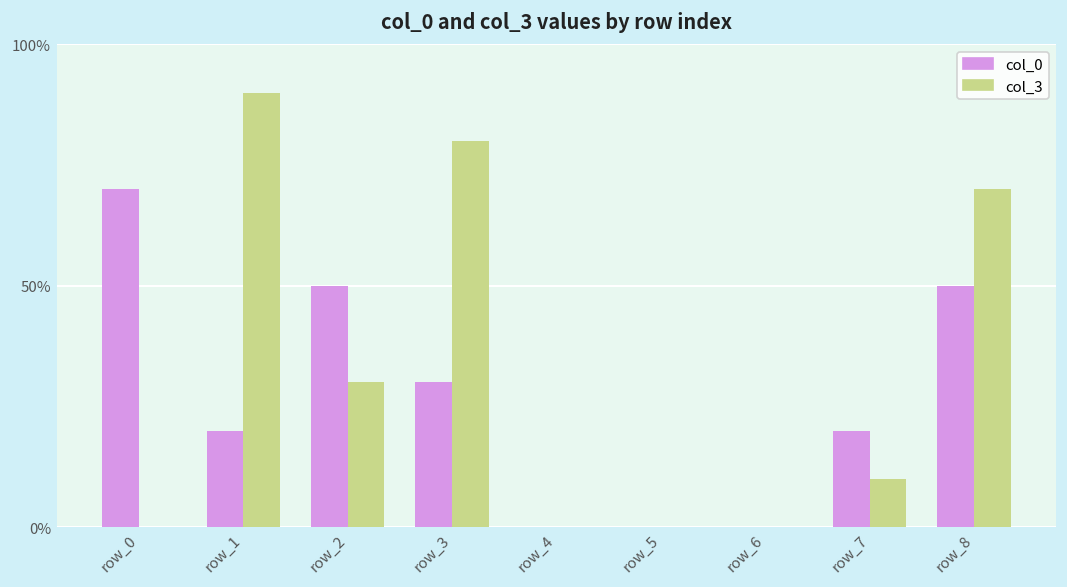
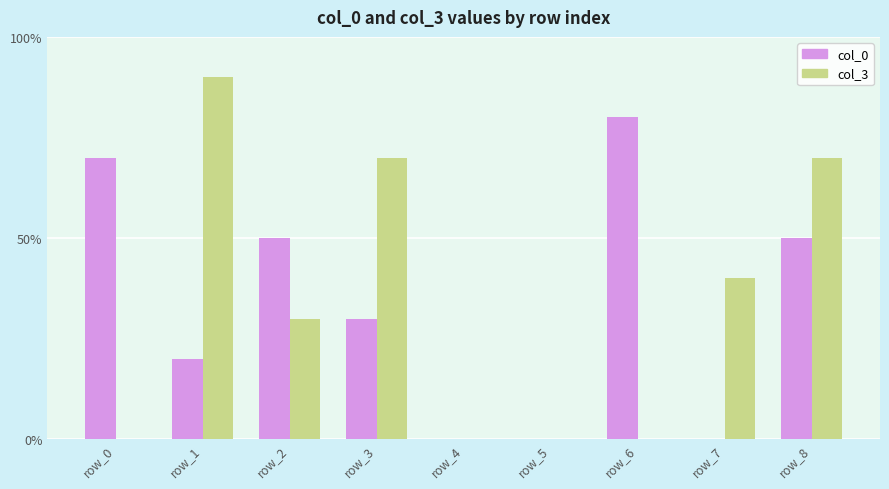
  {
    "col_0": {
      "row_0": "70%",
      "row_1": "20%",
      "row_2": "50%",
      "row_3": "30%",
      "row_4": "0%",
      "row_5": "0%",
-     "row_6": "0%",
-     "row_7": "20%",
+     "row_6": "80%",
+     "row_7": "0%",
      "row_8": "50%"
    },
    "col_3": {
      "row_0": "0%",
      "row_1": "90%",
      "row_2": "30%",
-     "row_3": "80%",
+     "row_3": "70%",
      "row_4": "0%",
      "row_5": "0%",
      "row_6": "0%",
-     "row_7": "10%",
+     "row_7": "40%",
      "row_8": "70%"
    }
  }
